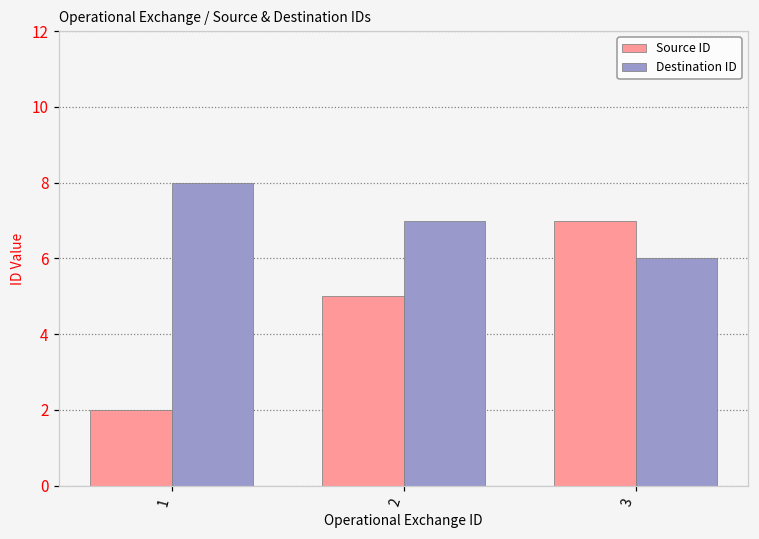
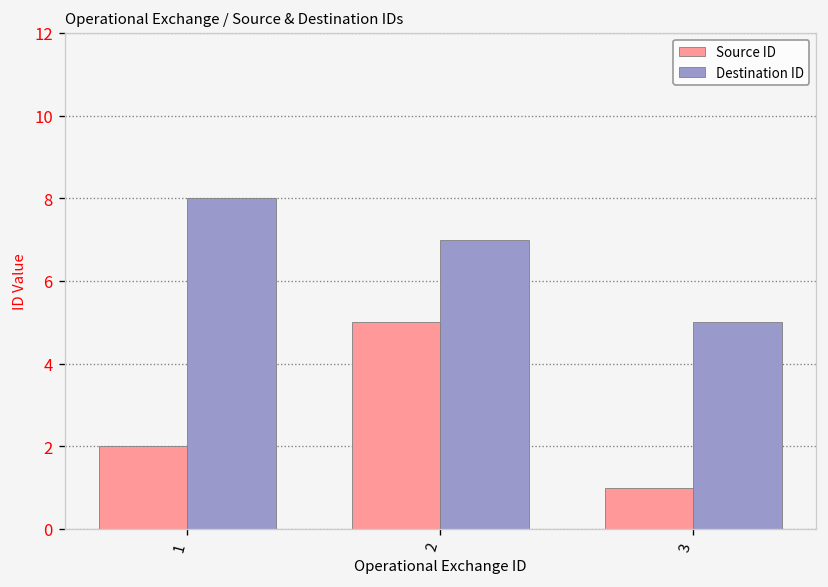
  {
    "Source ID": {
      "1": 2,
      "2": 5,
-     "3": 7
+     "3": 1
    },
    "Destination ID": {
      "1": 8,
      "2": 7,
-     "3": 6
+     "3": 5
    }
  }
